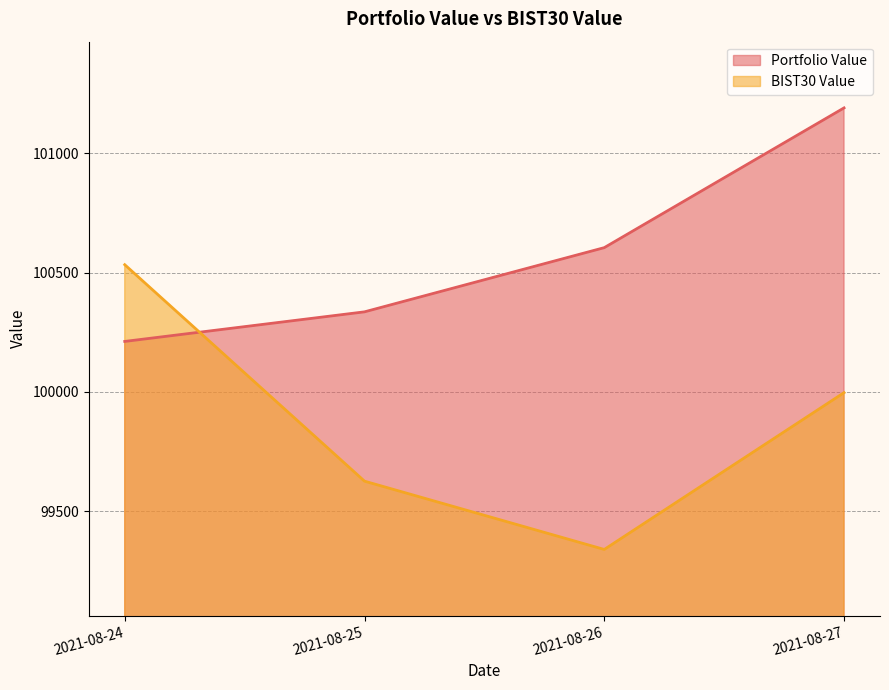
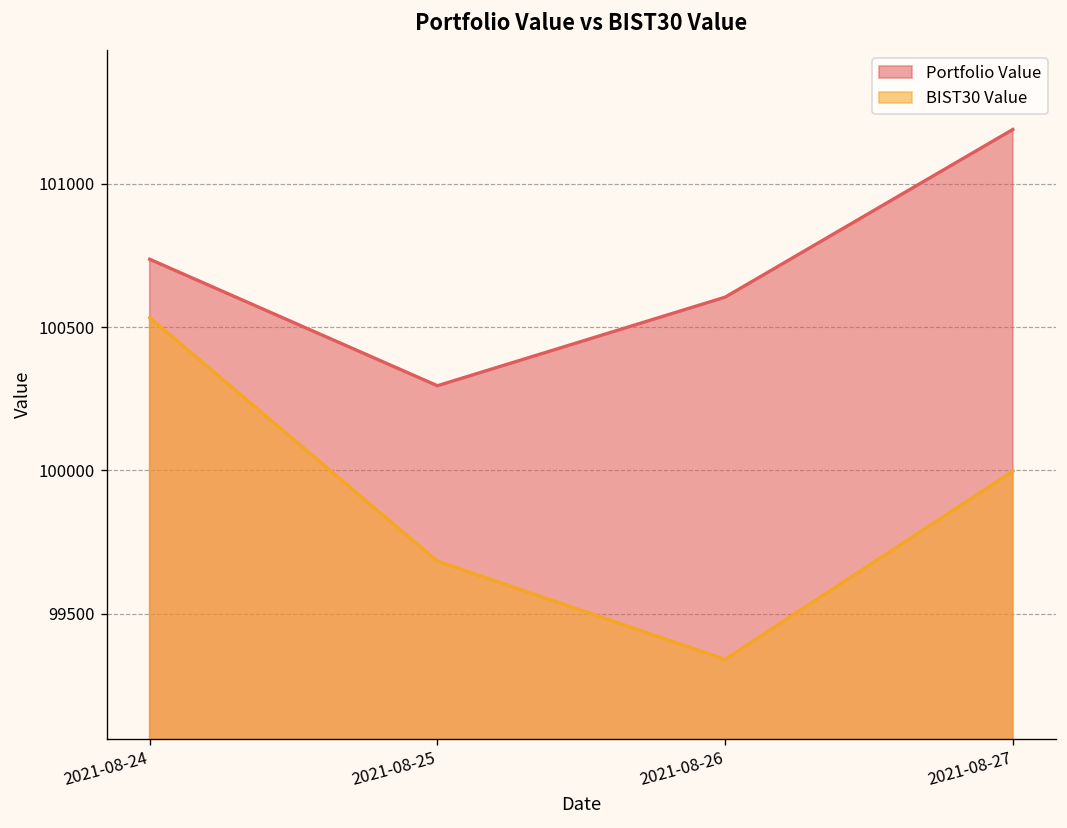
  {
    "Portfolio Value": {
-     "2021-08-24": 100210,
-     "2021-08-25": 100340,
+     "2021-08-24": 100740,
+     "2021-08-25": 100300,
      "2021-08-26": 100600,
      "2021-08-27": 101190
    },
    "BIST30 Value": {
      "2021-08-24": 100530,
-     "2021-08-25": 99630,
+     "2021-08-25": 99680,
      "2021-08-26": 99340,
      "2021-08-27": 100000
    }
  }
